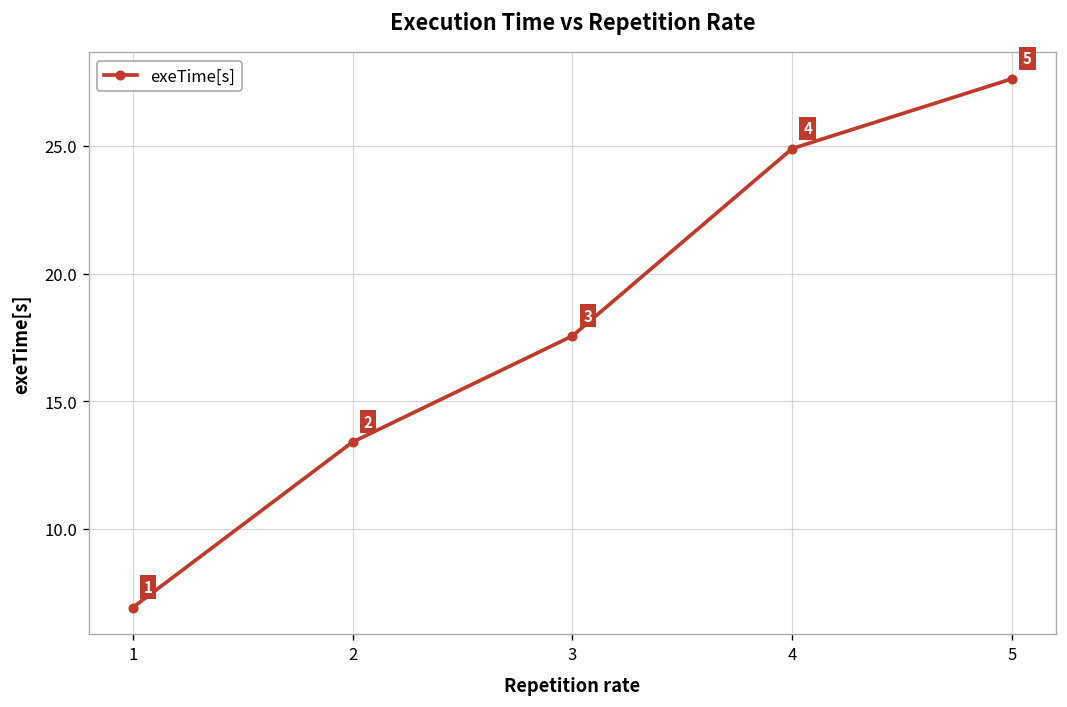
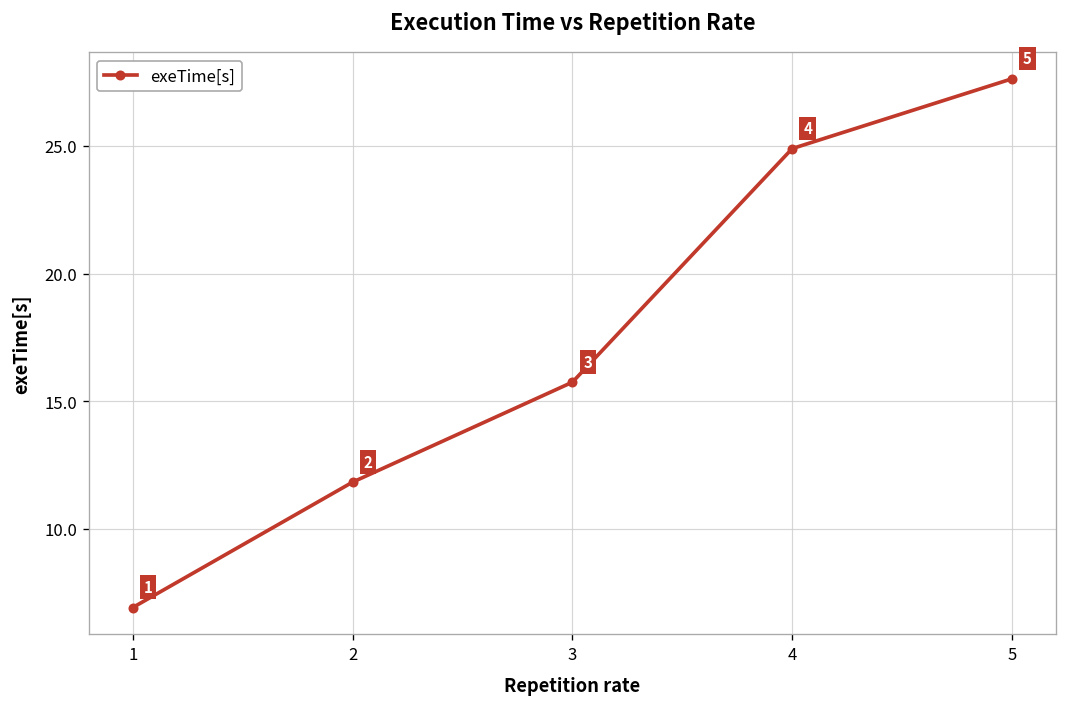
  {
-   "2": 13.4,
-   "3": 17.6
+   "2": 11.8,
+   "3": 15.7
  }
